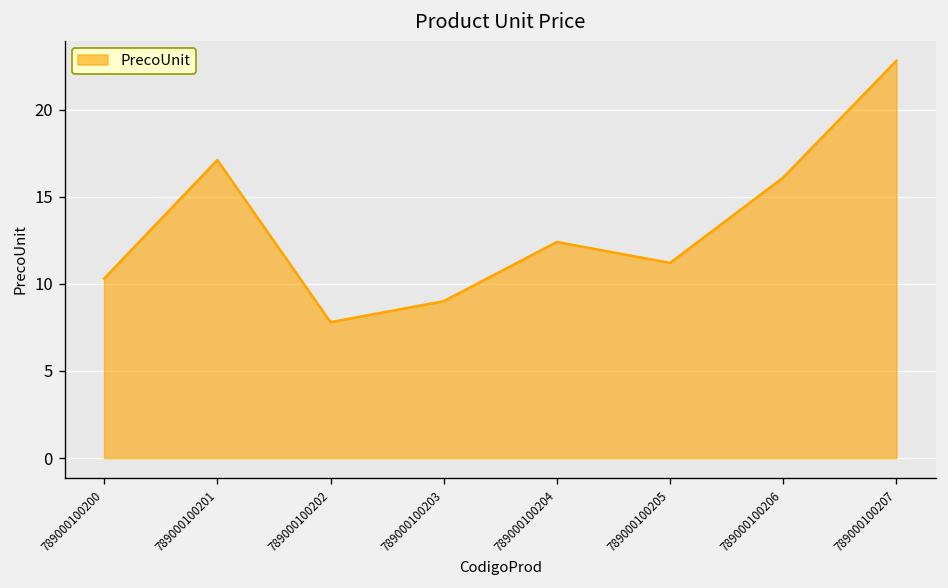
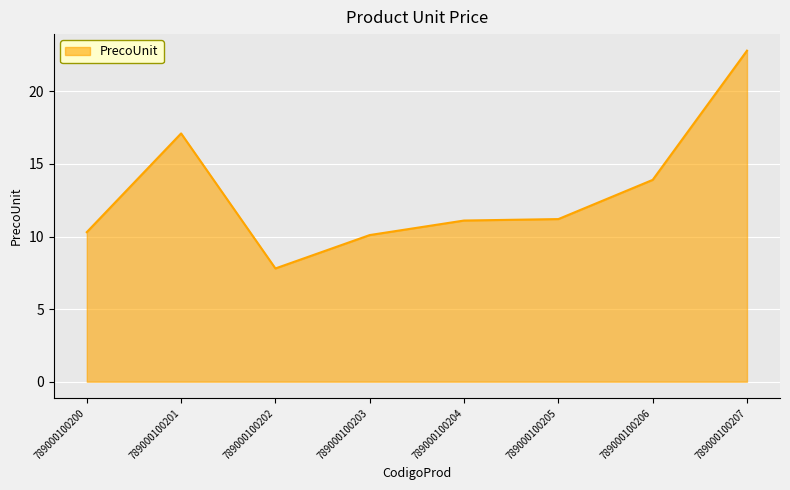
  {
    "789000100200": 10.3,
    "789000100201": 17.1,
    "789000100202": 7.8,
-   "789000100203": 9.0,
-   "789000100204": 12.4,
+   "789000100203": 10.1,
+   "789000100204": 11.1,
    "789000100205": 11.2,
-   "789000100206": 16.1,
+   "789000100206": 13.9,
    "789000100207": 22.8
  }
